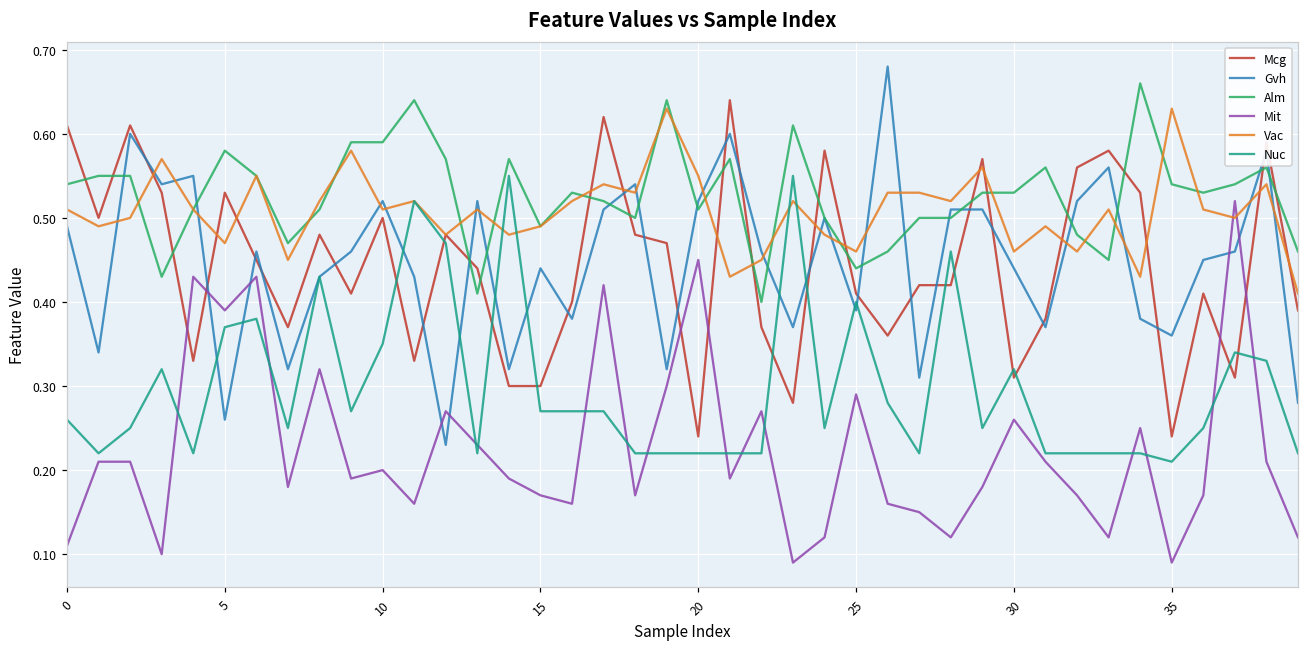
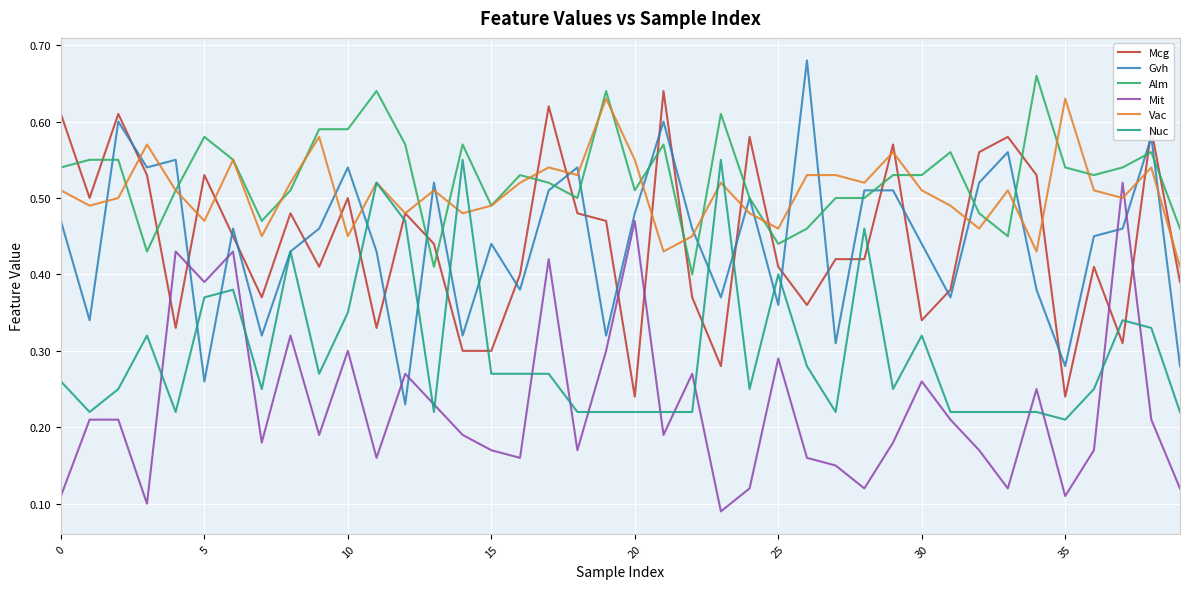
  {
    "Mcg": {
      "0": 0.61,
      "5": 0.53,
      "10": 0.50,
      "15": 0.30,
      "20": 0.24,
      "25": 0.41,
-     "30": 0.31,
+     "30": 0.34,
      "35": 0.24
    },
    "Gvh": {
-     "0": 0.49,
+     "0": 0.47,
      "5": 0.26,
-     "10": 0.52,
+     "10": 0.54,
      "15": 0.44,
-     "20": 0.52,
-     "25": 0.39,
+     "20": 0.48,
+     "25": 0.36,
      "30": 0.44,
-     "35": 0.36
+     "35": 0.28
    },
    "Mit": {
      "0": 0.11,
      "5": 0.39,
-     "10": 0.2,
+     "10": 0.3,
      "15": 0.17,
-     "20": 0.45,
+     "20": 0.47,
      "25": 0.29,
      "30": 0.26,
-     "35": 0.09
+     "35": 0.11
    },
    "Vac": {
      "0": 0.51,
      "5": 0.47,
-     "10": 0.51,
+     "10": 0.45,
      "20": 0.55,
      "25": 0.46,
-     "30": 0.46,
+     "30": 0.51,
      "35": 0.63
    }
  }
